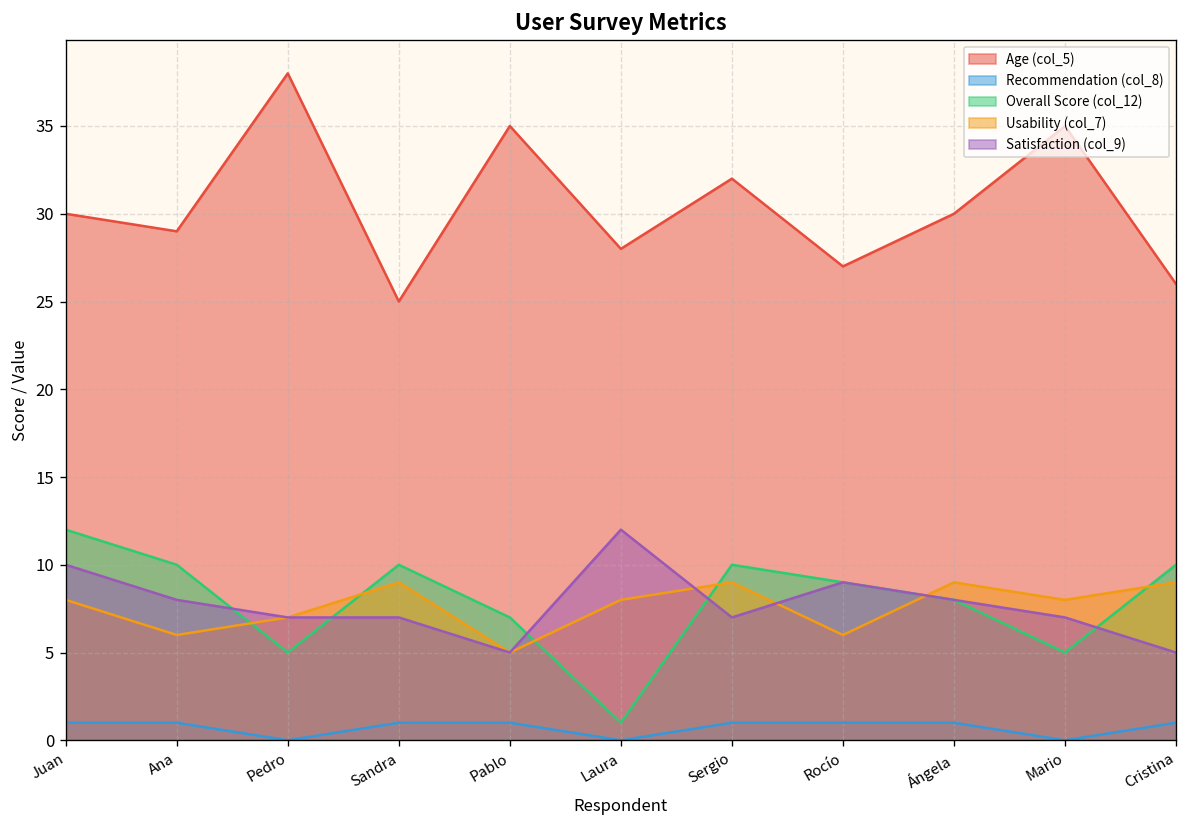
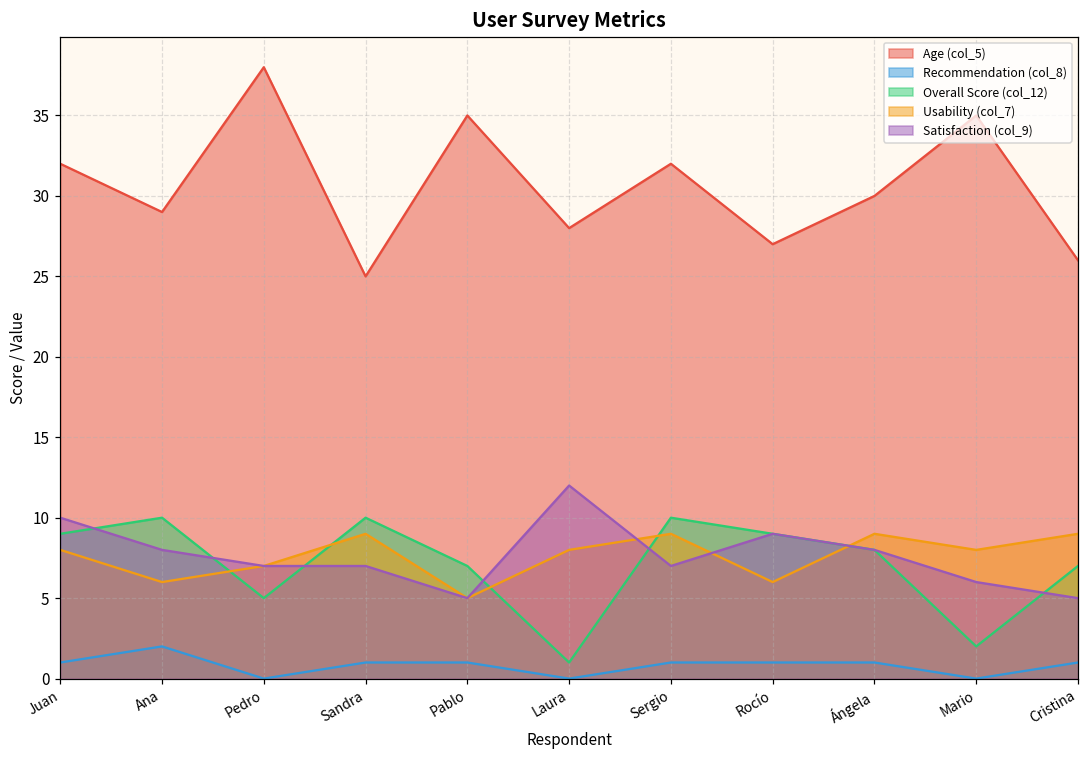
  {
    "Age (col_5)": {
-     "Juan": 30,
+     "Juan": 32,
      "Ana": 29,
      "Pedro": 38,
      "Sandra": 25,
      "Pablo": 35,
      "Laura": 28,
      "Sergio": 32,
      "Rocío": 27,
      "Ángela": 30,
      "Cristina": 26
    },
    "Recommendation (col_8)": {
      "Juan": 1,
-     "Ana": 1,
+     "Ana": 2,
      "Pedro": 0,
      "Sandra": 1,
      "Pablo": 1,
      "Laura": 0,
      "Sergio": 1,
      "Rocío": 1,
      "Ángela": 1,
      "Mario": 0,
      "Cristina": 1
    },
    "Overall Score (col_12)": {
-     "Juan": 12,
+     "Juan": 9,
      "Ana": 10,
      "Pedro": 5,
      "Sandra": 10,
      "Pablo": 7,
      "Laura": 1,
      "Sergio": 10,
-     "Mario": 5,
-     "Cristina": 10
+     "Mario": 2,
+     "Cristina": 7
    },
    "Usability (col_7)": {
      "Juan": 8,
      "Ana": 6,
      "Sandra": 9,
      "Laura": 8,
      "Sergio": 9,
      "Rocío": 6,
      "Ángela": 9,
      "Mario": 8,
      "Cristina": 9
    },
    "Satisfaction (col_9)": {
      "Juan": 10,
      "Ana": 8,
      "Sandra": 7,
      "Laura": 12,
      "Sergio": 7,
-     "Mario": 7,
+     "Mario": 6,
      "Cristina": 5
    }
  }
